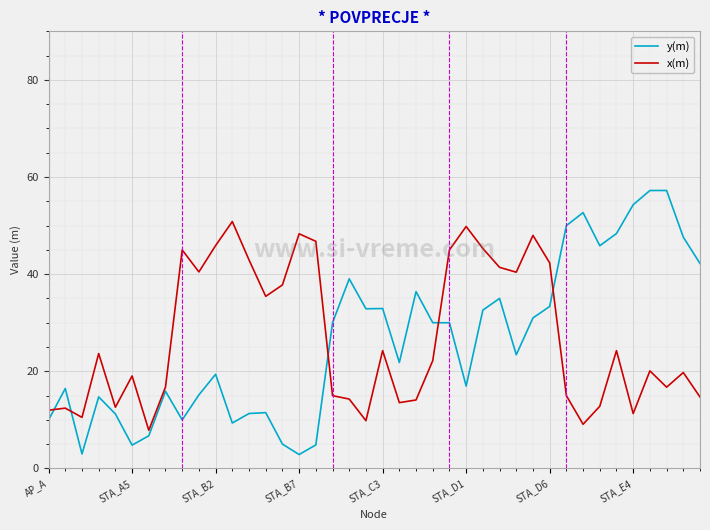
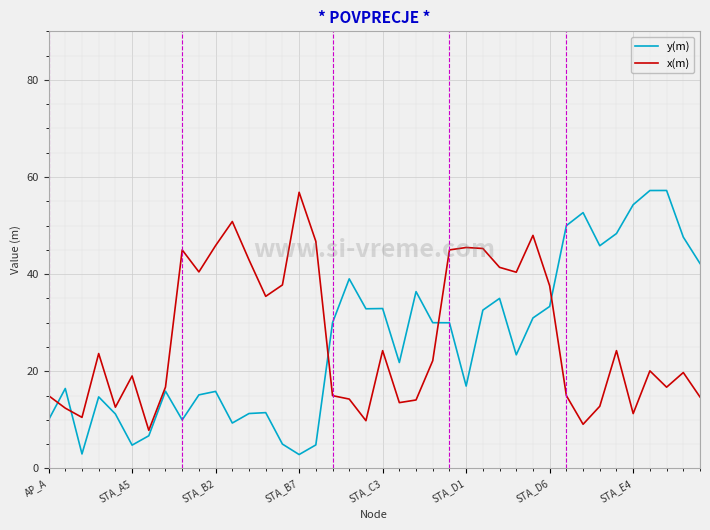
  {
    "y(m)": {
      "AP_A": 10,
      "STA_A5": 5,
-     "STA_B2": 19,
+     "STA_B2": 16,
      "STA_B7": 3,
      "STA_C3": 33,
      "STA_D1": 17,
      "STA_D6": 33,
      "STA_E4": 54
    },
    "x(m)": {
-     "AP_A": 12,
+     "AP_A": 15,
      "STA_A5": 19,
      "STA_B2": 46,
-     "STA_B7": 48,
+     "STA_B7": 57,
      "STA_C3": 24,
-     "STA_D1": 50,
-     "STA_D6": 42,
+     "STA_D1": 45,
+     "STA_D6": 38,
      "STA_E4": 11
    }
  }
